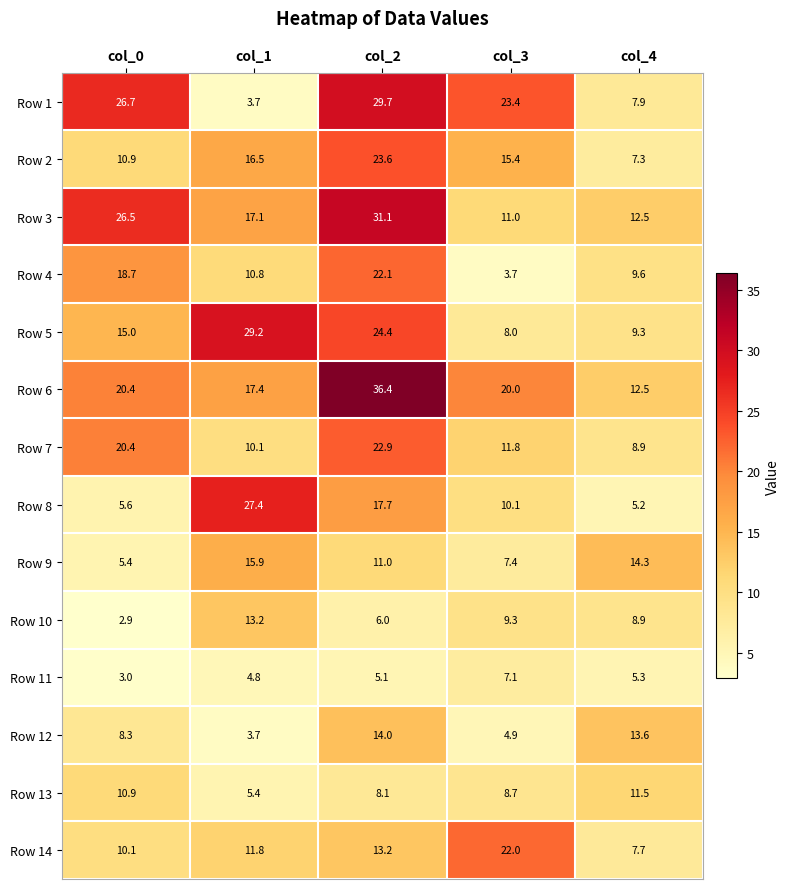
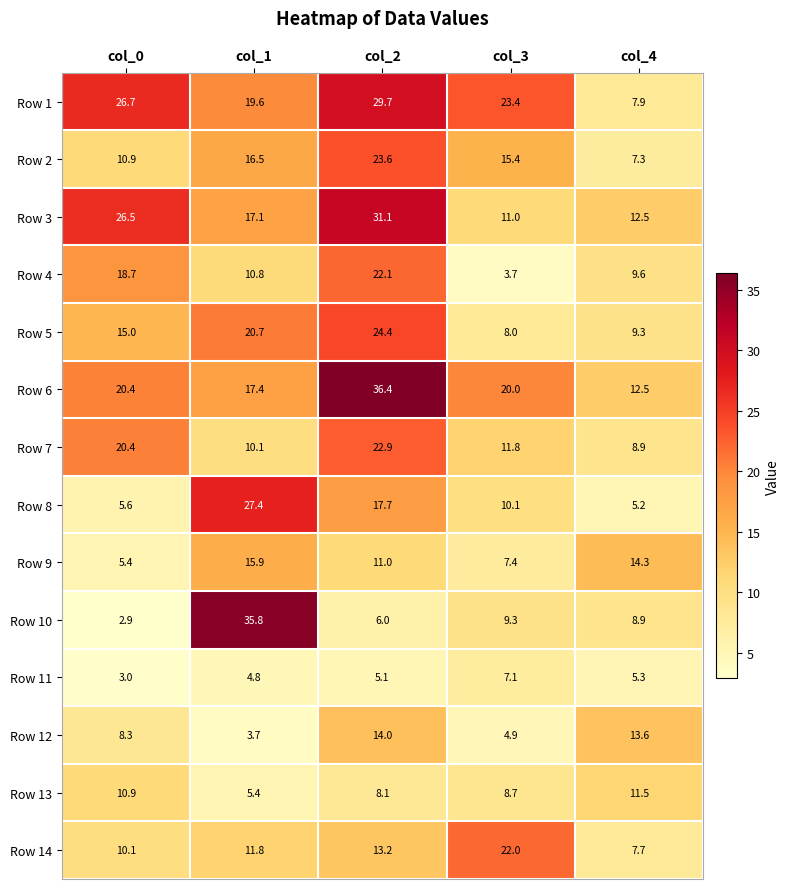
  {
    "Row 1": {
      "col_0": 26.7,
-     "col_1": 3.7,
+     "col_1": 19.6,
      "col_2": 29.7,
      "col_3": 23.4,
      "col_4": 7.9
    },
    "Row 2": {
      "col_0": 10.9,
      "col_1": 16.5,
      "col_2": 23.6,
      "col_3": 15.4,
      "col_4": 7.3
    },
    "Row 3": {
      "col_0": 26.5,
      "col_1": 17.1,
      "col_2": 31.1,
      "col_3": 11.0,
      "col_4": 12.5
    },
    "Row 4": {
      "col_0": 18.7,
      "col_1": 10.8,
      "col_2": 22.1,
      "col_3": 3.7,
      "col_4": 9.6
    },
    "Row 5": {
      "col_0": 15.0,
-     "col_1": 29.2,
+     "col_1": 20.7,
      "col_2": 24.4,
      "col_3": 8.0,
      "col_4": 9.3
    },
    "Row 6": {
      "col_0": 20.4,
      "col_1": 17.4,
      "col_2": 36.4,
      "col_3": 20.0,
      "col_4": 12.5
    },
    "Row 7": {
      "col_0": 20.4,
      "col_1": 10.1,
      "col_2": 22.9,
      "col_3": 11.8,
      "col_4": 8.9
    },
    "Row 8": {
      "col_0": 5.6,
      "col_1": 27.4,
      "col_2": 17.7,
      "col_3": 10.1,
      "col_4": 5.2
    },
    "Row 9": {
      "col_0": 5.4,
      "col_1": 15.9,
      "col_2": 11.0,
      "col_3": 7.4,
      "col_4": 14.3
    },
    "Row 10": {
      "col_0": 2.9,
-     "col_1": 13.2,
+     "col_1": 35.8,
      "col_2": 6.0,
      "col_3": 9.3,
      "col_4": 8.9
    },
    "Row 11": {
      "col_0": 3.0,
      "col_1": 4.8,
      "col_2": 5.1,
      "col_3": 7.1,
      "col_4": 5.3
    },
    "Row 12": {
      "col_0": 8.3,
      "col_1": 3.7,
      "col_2": 14.0,
      "col_3": 4.9,
      "col_4": 13.6
    },
    "Row 13": {
      "col_0": 10.9,
      "col_1": 5.4,
      "col_2": 8.1,
      "col_3": 8.7,
      "col_4": 11.5
    },
    "Row 14": {
      "col_0": 10.1,
      "col_1": 11.8,
      "col_2": 13.2,
      "col_3": 22.0,
      "col_4": 7.7
    }
  }
